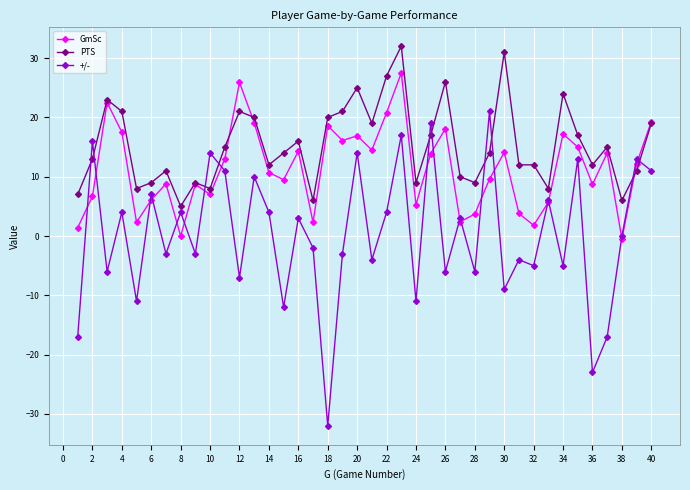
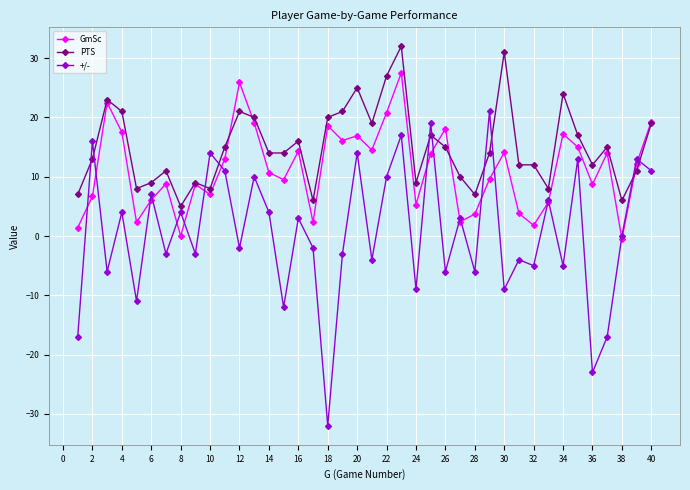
  {
    "GmSc": {
      "2": 7,
      "4": 18,
      "6": 6,
      "8": 0,
      "10": 7,
      "12": 26,
      "14": 11,
      "16": 14,
      "18": 19,
      "20": 17,
      "22": 21,
      "24": 5,
      "26": 18,
      "28": 4,
      "30": 14,
      "32": 2,
      "34": 17,
      "36": 9,
      "38": -1
    },
    "PTS": {
      "2": 13,
      "4": 21,
      "6": 9,
      "8": 5,
      "10": 8,
      "12": 21,
-     "14": 12,
+     "14": 14,
      "16": 16,
      "18": 20,
      "20": 25,
      "22": 27,
      "24": 9,
-     "26": 26,
-     "28": 9,
+     "26": 15,
+     "28": 7,
      "30": 31,
      "32": 12,
      "34": 24,
      "36": 12,
      "38": 6
    },
    "+/-": {
      "2": 16,
      "4": 4,
      "6": 7,
      "8": 4,
      "10": 14,
-     "12": -7,
+     "12": -2,
      "14": 4,
      "16": 3,
      "18": -32,
      "20": 14,
-     "22": 4,
-     "24": -11,
+     "22": 10,
+     "24": -9,
      "26": -6,
      "28": -6,
      "30": -9,
      "32": -5,
      "34": -5,
      "36": -23,
      "38": 0,
      "40": 11
    }
  }
